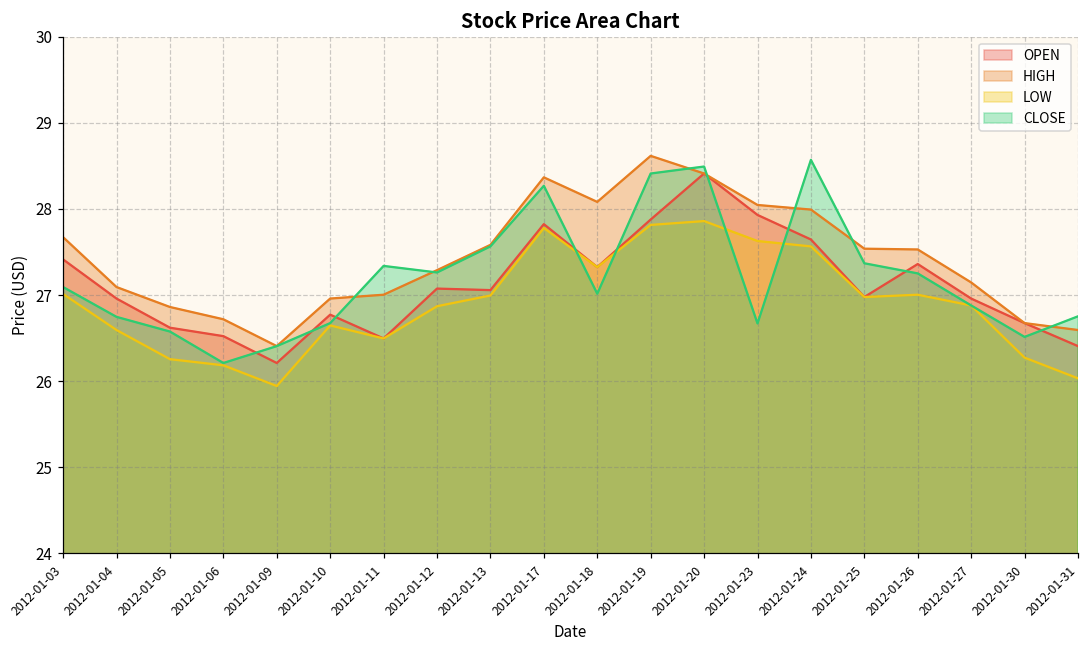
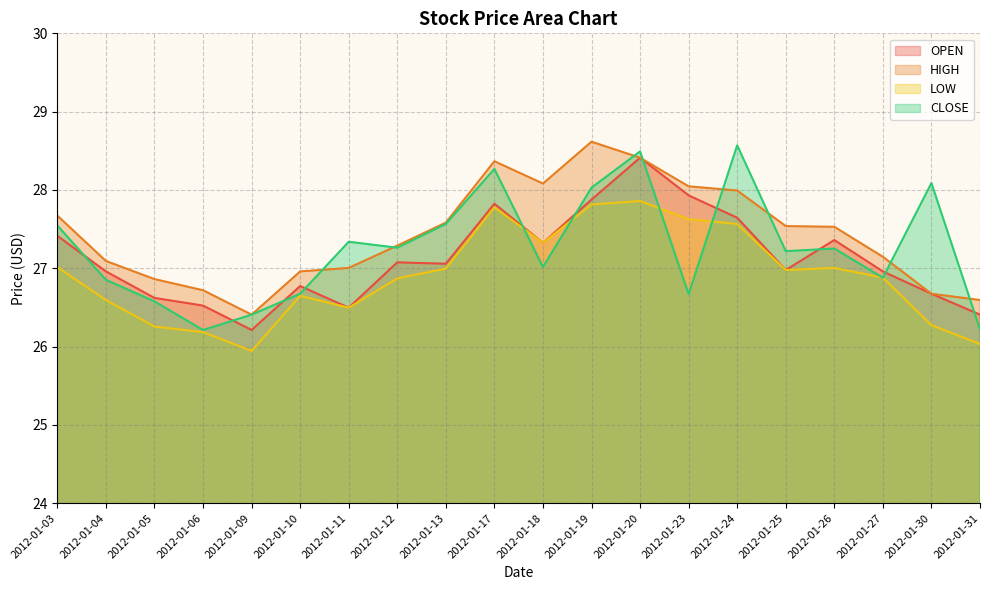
  {
    "CLOSE": {
-     "2012-01-03": 27.1,
-     "2012-01-04": 26.7,
+     "2012-01-03": 27.5,
+     "2012-01-04": 26.9,
      "2012-01-05": 26.6,
      "2012-01-11": 27.3,
      "2012-01-17": 28.3,
      "2012-01-18": 27.0,
-     "2012-01-19": 28.4,
+     "2012-01-19": 28.0,
      "2012-01-20": 28.5,
      "2012-01-23": 26.7,
      "2012-01-24": 28.6,
-     "2012-01-25": 27.4,
+     "2012-01-25": 27.2,
      "2012-01-26": 27.3,
-     "2012-01-30": 26.5,
-     "2012-01-31": 26.8
+     "2012-01-30": 28.1,
+     "2012-01-31": 26.2
    }
  }
